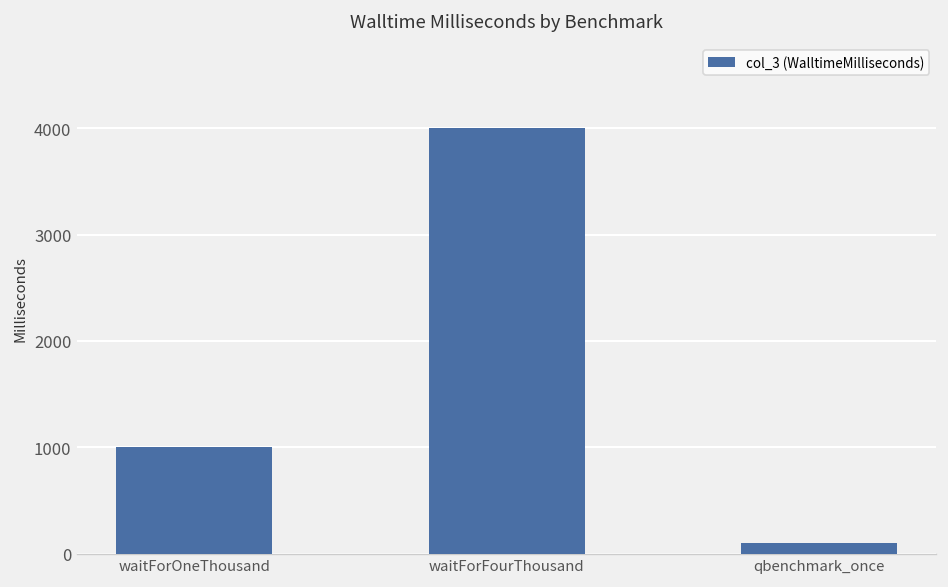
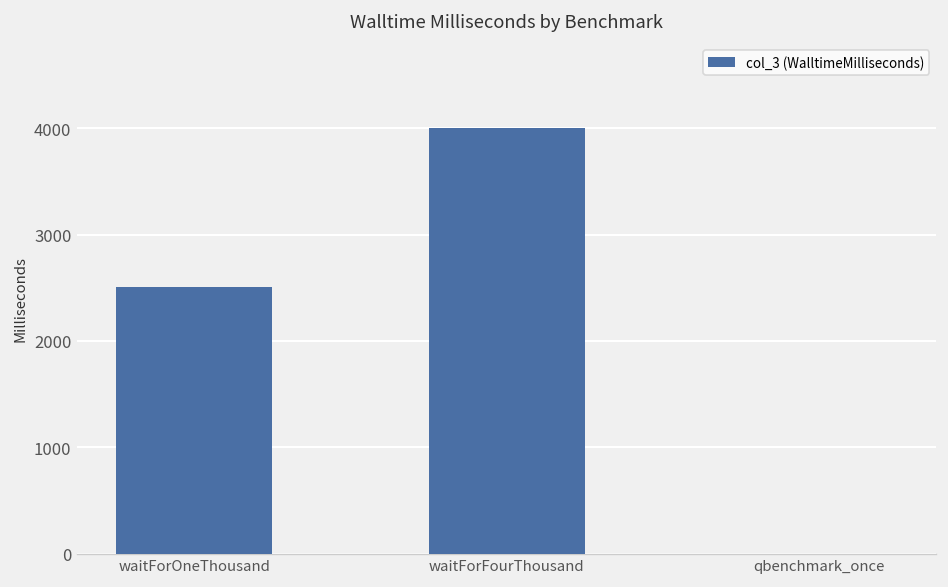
  {
-   "waitForOneThousand": 1000,
+   "waitForOneThousand": 2500,
    "waitForFourThousand": 4000,
-   "qbenchmark_once": 100
+   "qbenchmark_once": 0
  }
